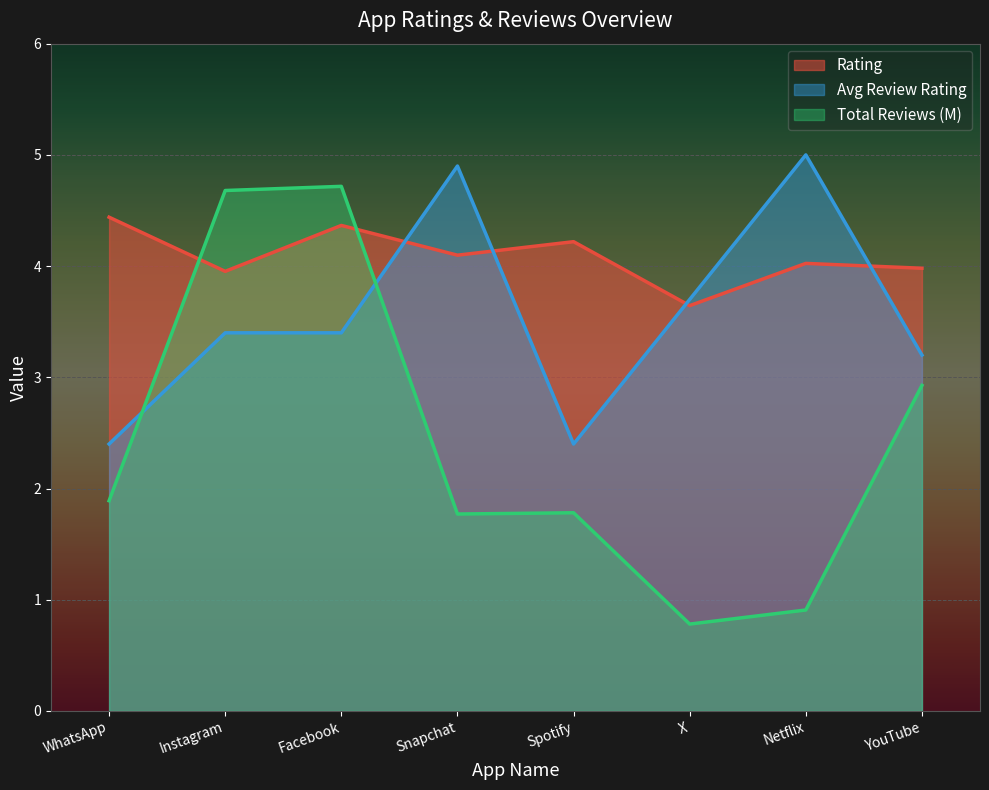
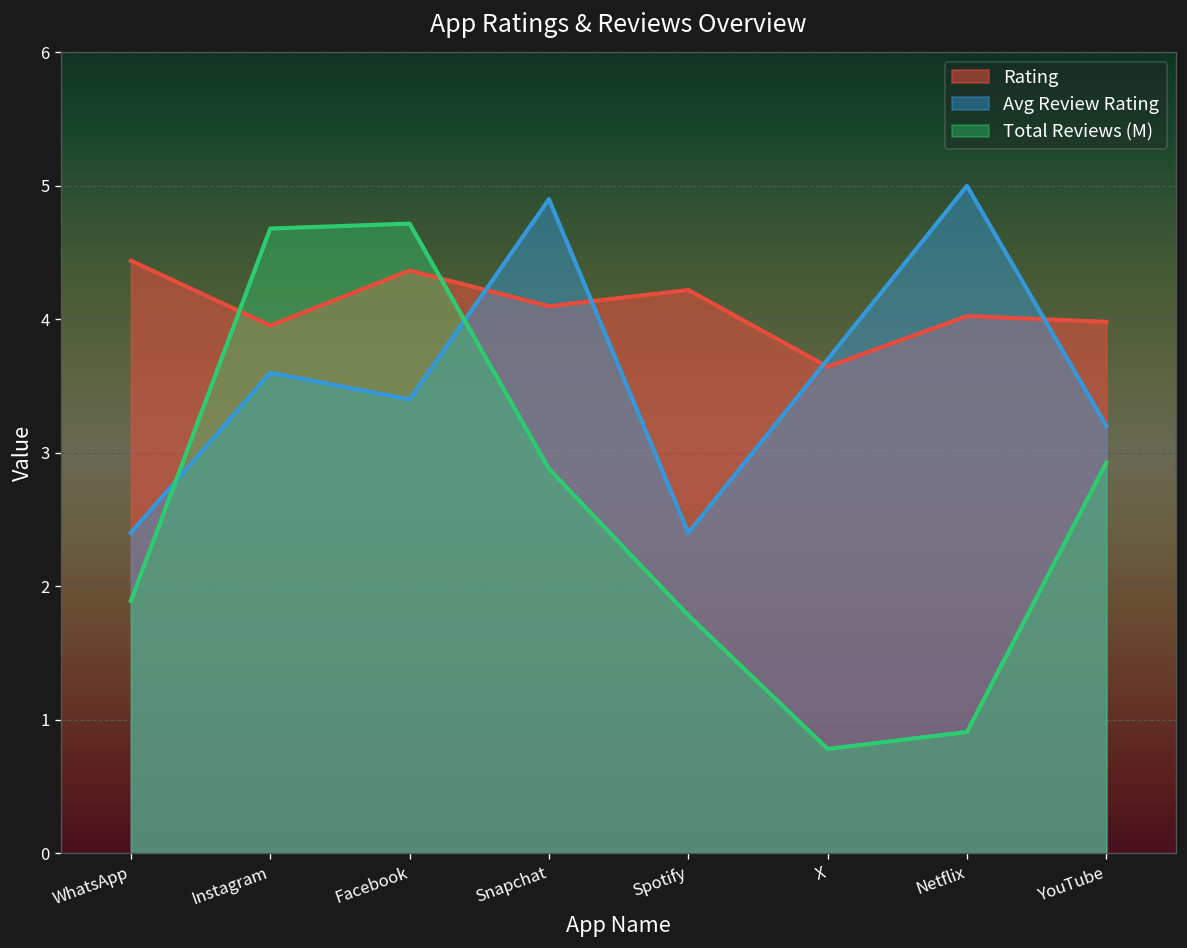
  {
    "Rating": {
      "WhatsApp": 4.44,
      "Instagram": 3.95,
      "Facebook": 4.37,
      "Snapchat": 4.10,
      "Spotify": 4.22,
      "X": 3.64,
      "Netflix": 4.02,
      "YouTube": 3.98
    },
    "Avg Review Rating": {
      "WhatsApp": 2.4,
-     "Instagram": 3.4,
+     "Instagram": 3.6,
      "Facebook": 3.4,
      "Snapchat": 4.9,
      "Spotify": 2.4,
      "X": 3.7,
      "Netflix": 5.0,
      "YouTube": 3.2
    },
    "Total Reviews (M)": {
      "WhatsApp": 1.89,
      "Instagram": 4.68,
      "Facebook": 4.72,
-     "Snapchat": 1.77,
+     "Snapchat": 2.88,
      "Spotify": 1.78,
      "X": 0.78,
      "Netflix": 0.91,
      "YouTube": 2.93
    }
  }
